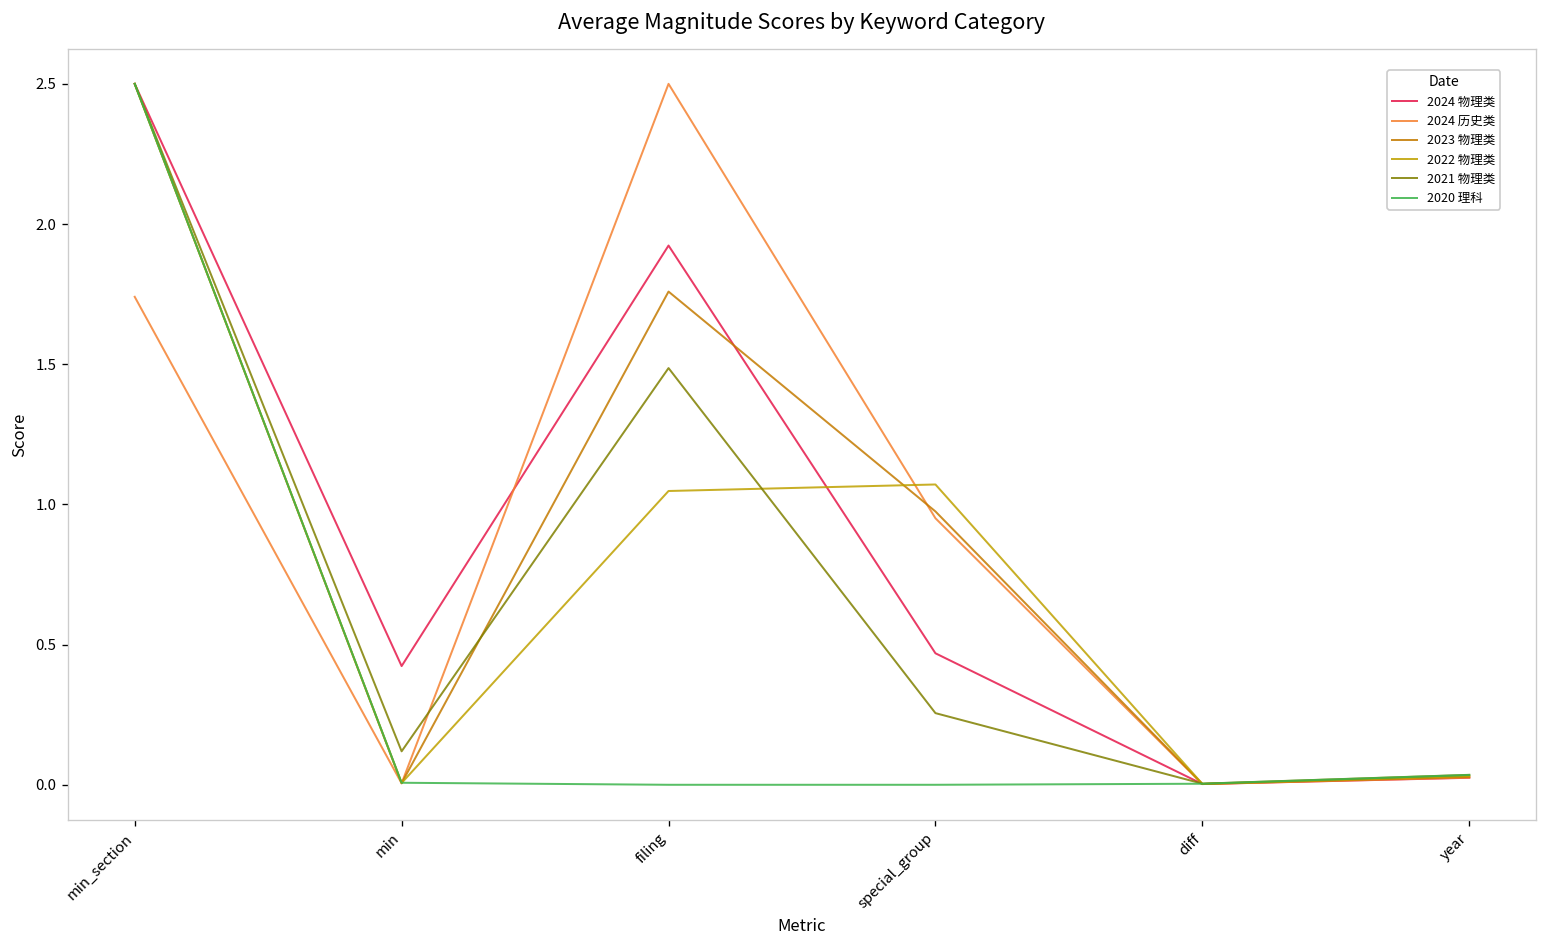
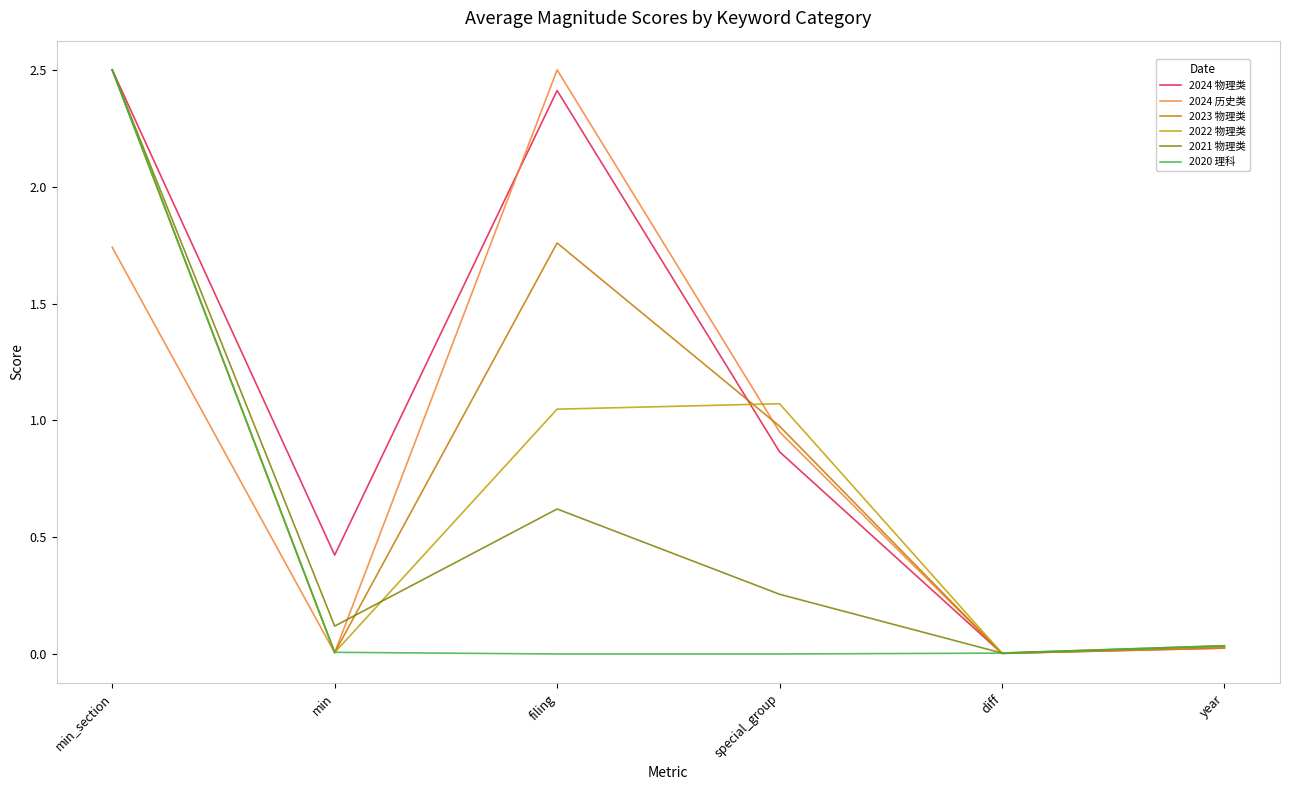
  {
    "2024 物理类": {
      "min": 0.42,
-     "filing": 1.92,
-     "special_group": 0.47
+     "filing": 2.41,
+     "special_group": 0.87
    },
    "2024 历史类": {
      "min_section": 1.74,
      "filing": 2.50,
      "special_group": 0.95
    },
    "2021 物理类": {
      "min": 0.12,
-     "filing": 1.49,
+     "filing": 0.62,
      "special_group": 0.26
    },
    "2020 理科": {
      "filing": 0.00,
      "special_group": 0.00
    }
  }
